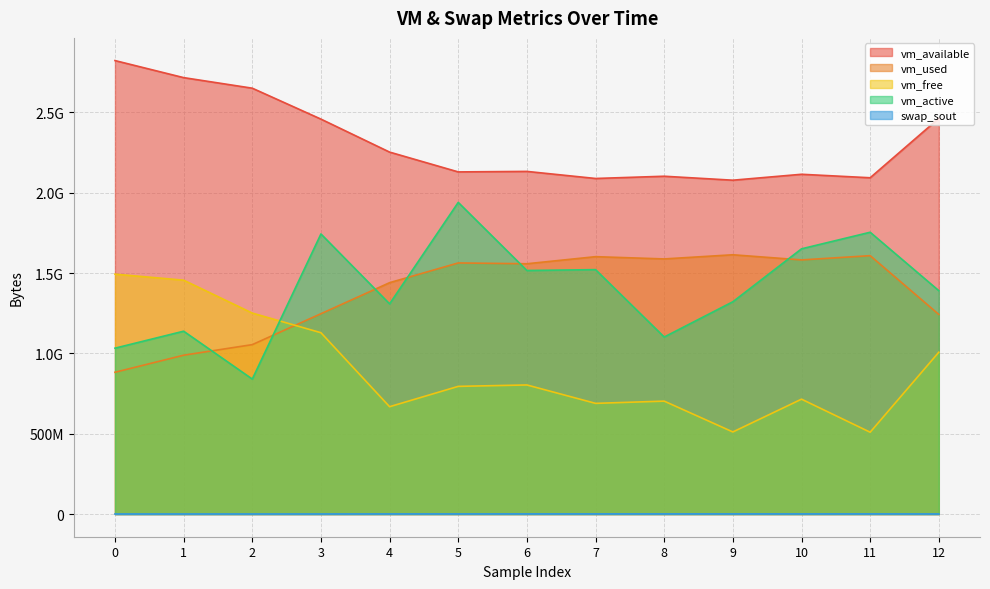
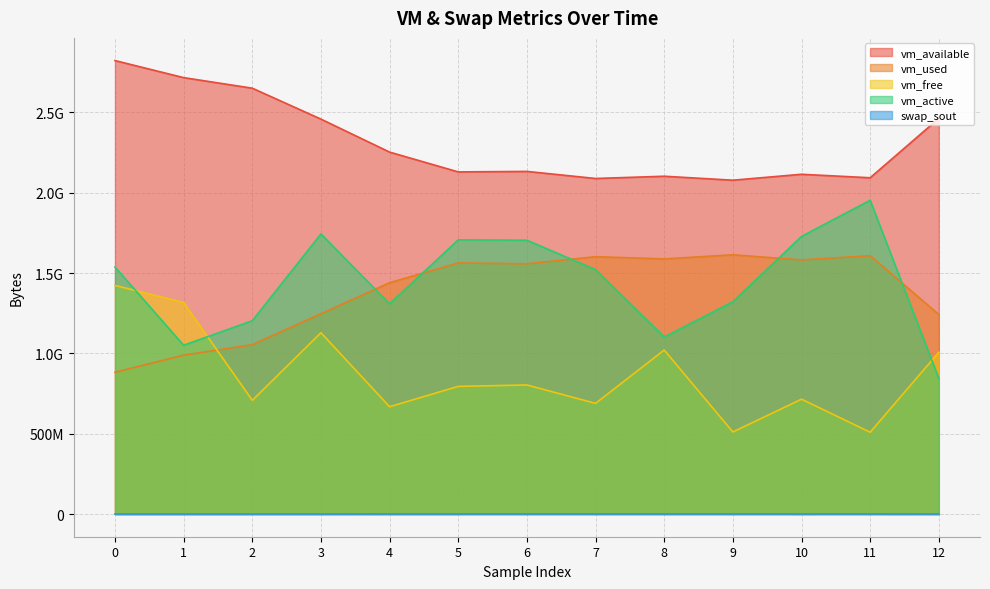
  {
    "vm_free": {
-     "0": 1490000000,
-     "1": 1460000000,
-     "2": 1250000000,
+     "0": 1420000000,
+     "1": 1320000000,
+     "2": 710000000,
      "3": 1130000000,
      "4": 670000000,
      "5": 790000000,
      "6": 800000000,
      "7": 690000000,
-     "8": 700000000,
+     "8": 1020000000,
      "9": 510000000,
      "10": 720000000,
      "11": 510000000,
      "12": 1010000000
    },
    "vm_active": {
-     "0": 1030000000,
-     "1": 1140000000,
-     "2": 840000000,
+     "0": 1540000000,
+     "1": 1050000000,
+     "2": 1200000000,
      "3": 1740000000,
      "4": 1310000000,
-     "5": 1940000000,
-     "6": 1520000000,
+     "5": 1710000000,
+     "6": 1700000000,
      "7": 1520000000,
      "8": 1100000000,
      "9": 1320000000,
-     "10": 1650000000,
-     "11": 1750000000,
-     "12": 1390000000
+     "10": 1730000000,
+     "11": 1950000000,
+     "12": 840000000
    },
    "swap_sout": {
      "0": 0,
      "1": 0,
      "2": 0,
      "3": 0,
      "4": 0,
      "5": 0,
      "6": 0,
      "7": 0,
      "8": 0,
      "9": 0,
      "10": 0,
      "11": 0,
      "12": 0
    }
  }
